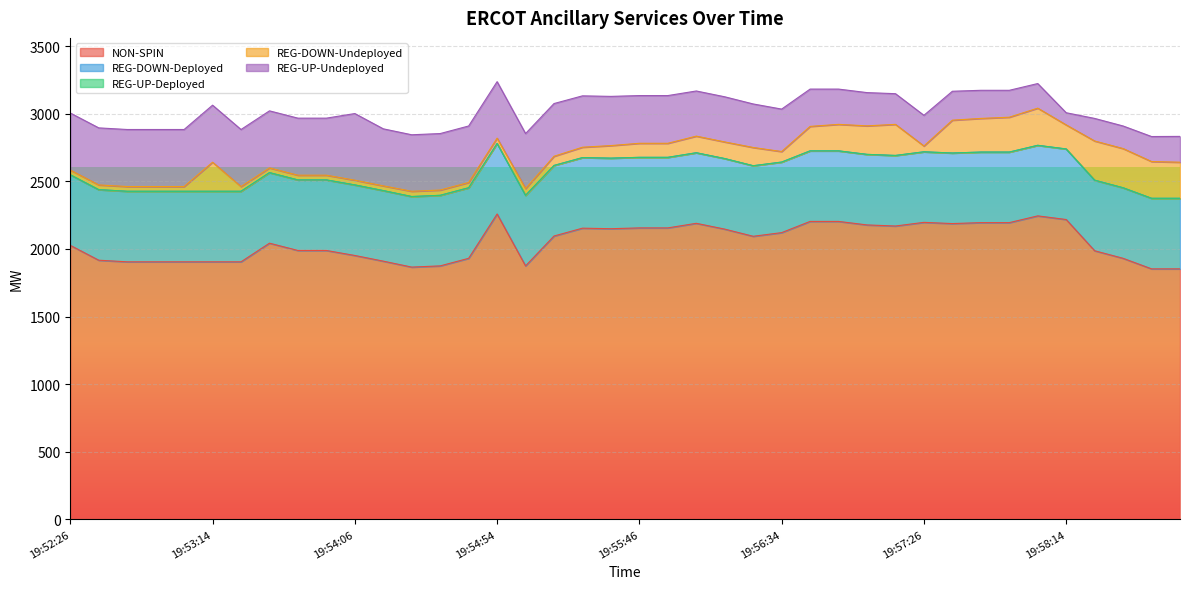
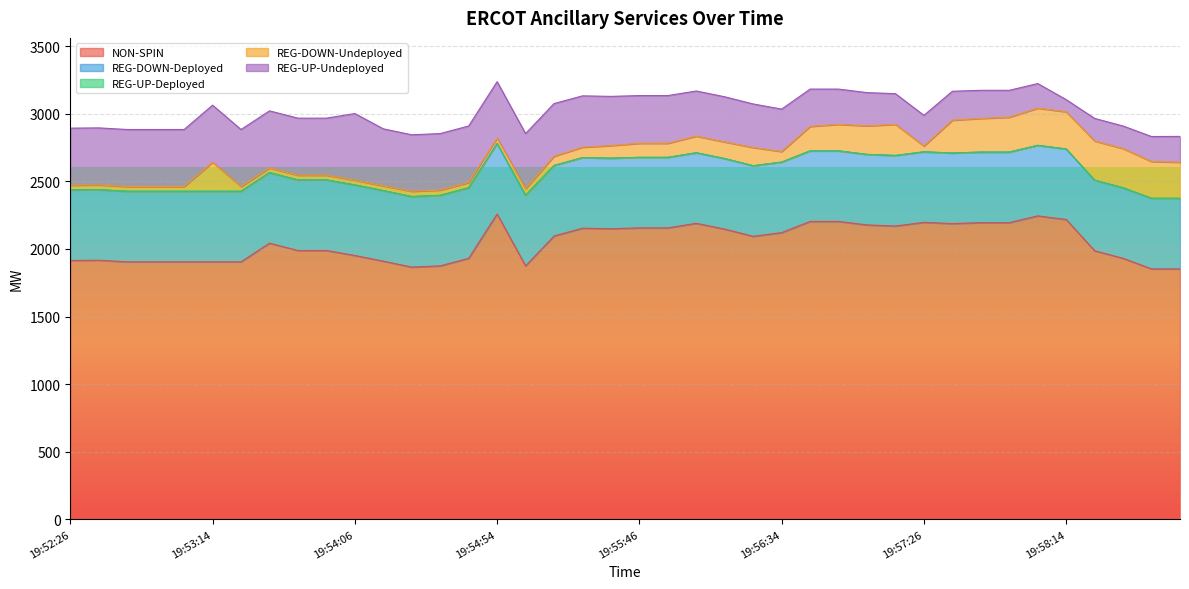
  {
    "NON-SPIN": {
-     "19:52:26": 2030,
+     "19:52:26": 1920,
      "19:53:14": 1910,
      "19:54:06": 1950,
      "19:54:54": 2260,
      "19:55:46": 2160,
      "19:56:34": 2120,
      "19:57:26": 2200,
      "19:58:14": 2220
    },
    "REG-DOWN-Undeployed": {
      "19:52:26": 40,
      "19:53:14": 220,
      "19:54:06": 40,
      "19:54:54": 40,
      "19:55:46": 100,
      "19:56:34": 80,
      "19:57:26": 40,
-     "19:58:14": 180
+     "19:58:14": 280
    },
    "REG-UP-Undeployed": {
      "19:52:26": 420,
      "19:53:14": 420,
      "19:54:06": 490,
      "19:54:54": 420,
      "19:55:46": 350,
      "19:56:34": 310,
      "19:57:26": 230,
      "19:58:14": 90
    }
  }
